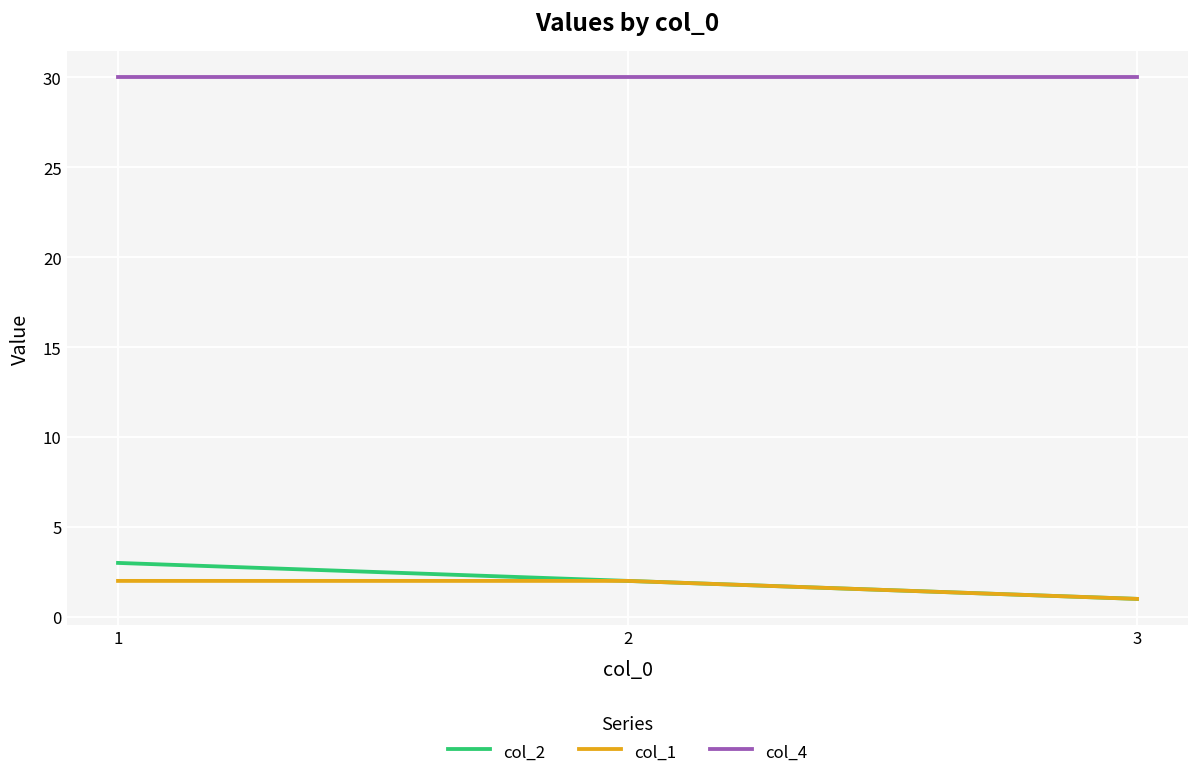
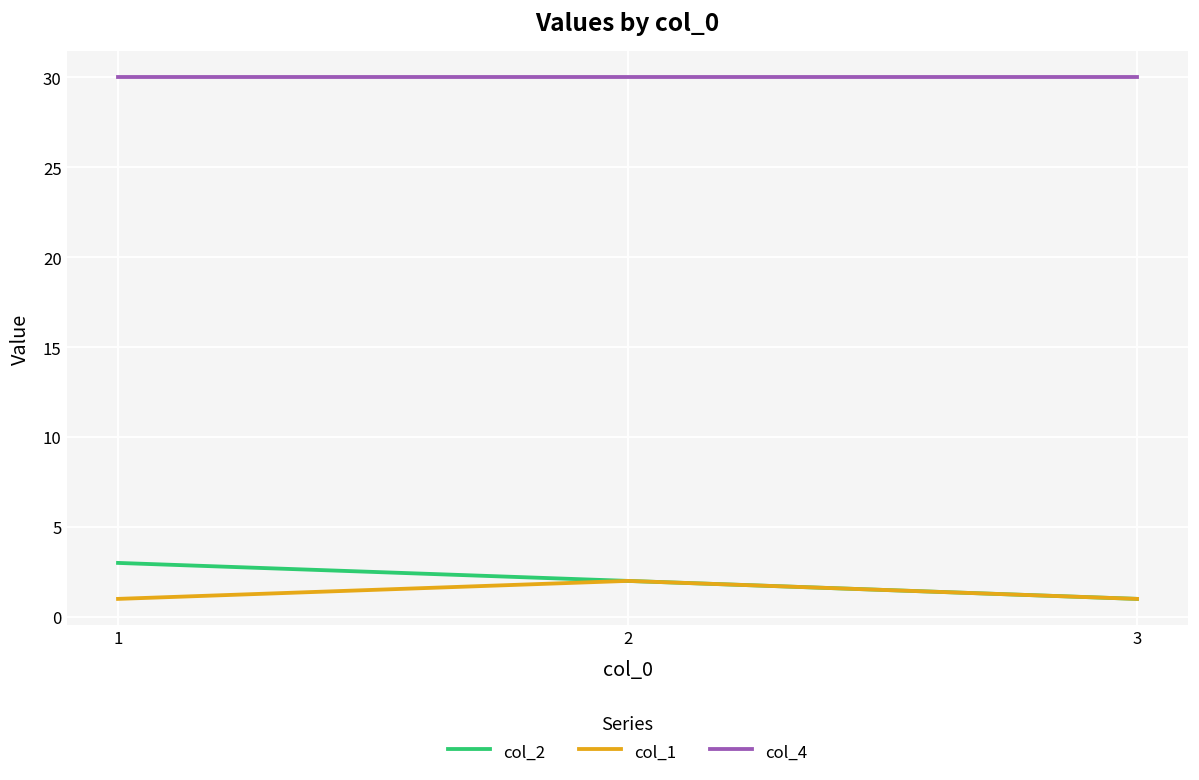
  {
    "col_2": {
      "1": 3
    },
    "col_1": {
-     "1": 2
+     "1": 1
    },
    "col_4": {
      "1": 30,
      "2": 30,
      "3": 30
    }
  }
